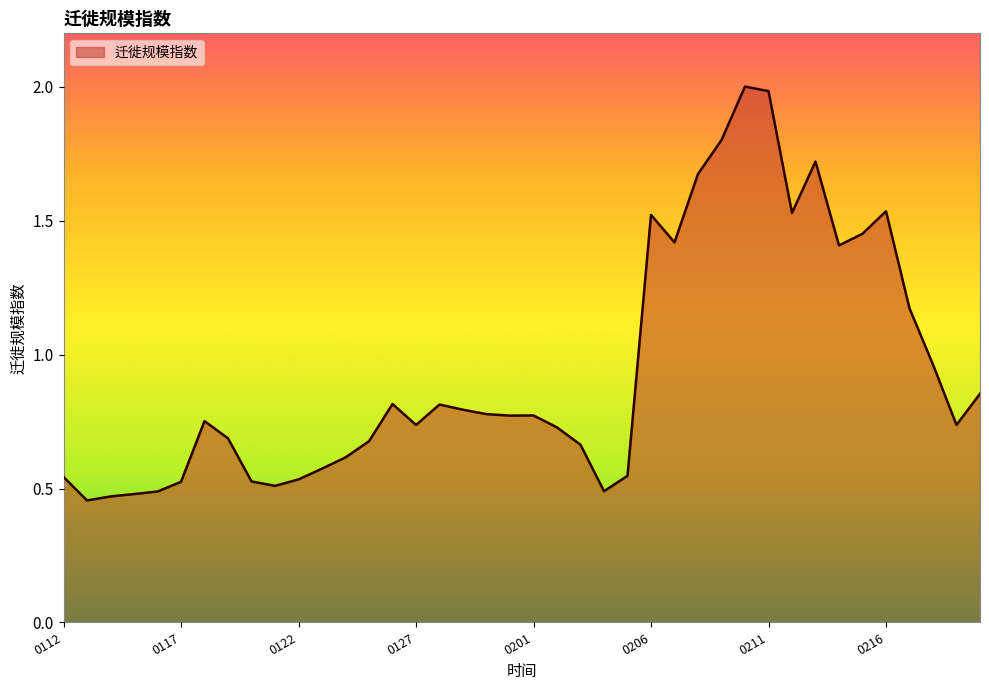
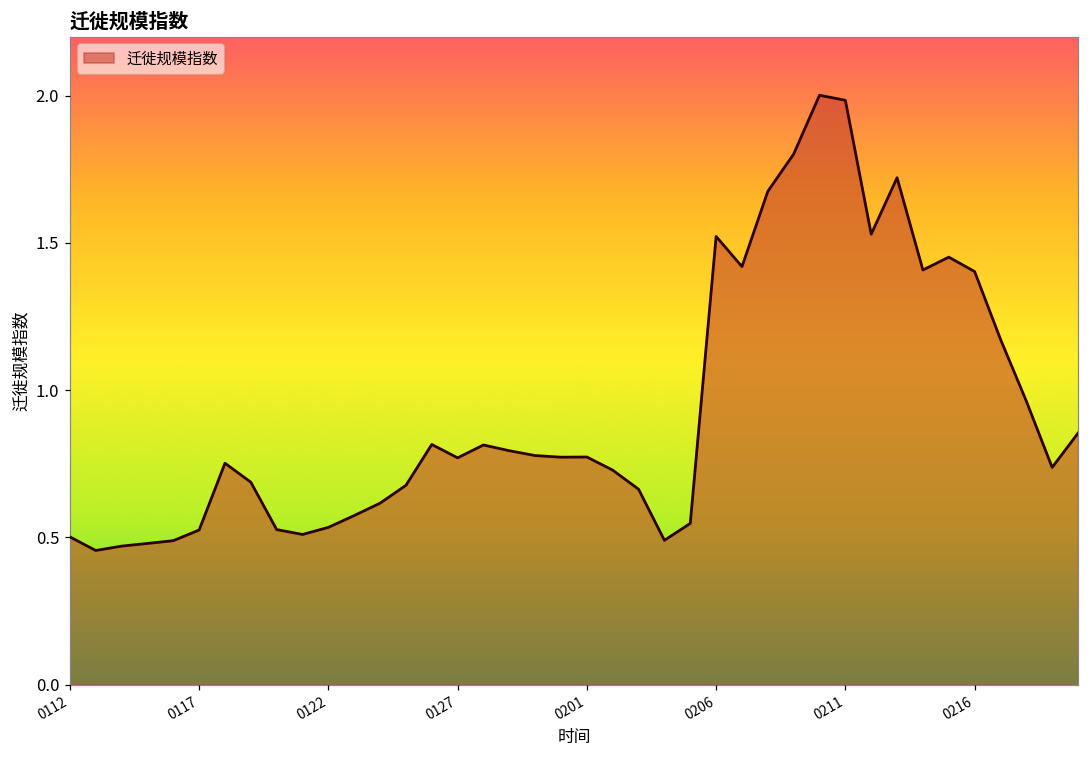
  {
-   "0112": 0.54,
+   "0112": 0.50,
    "0117": 0.53,
    "0122": 0.53,
-   "0127": 0.74,
+   "0127": 0.77,
    "0201": 0.77,
    "0206": 1.52,
    "0211": 1.98,
-   "0216": 1.54
+   "0216": 1.40
  }
